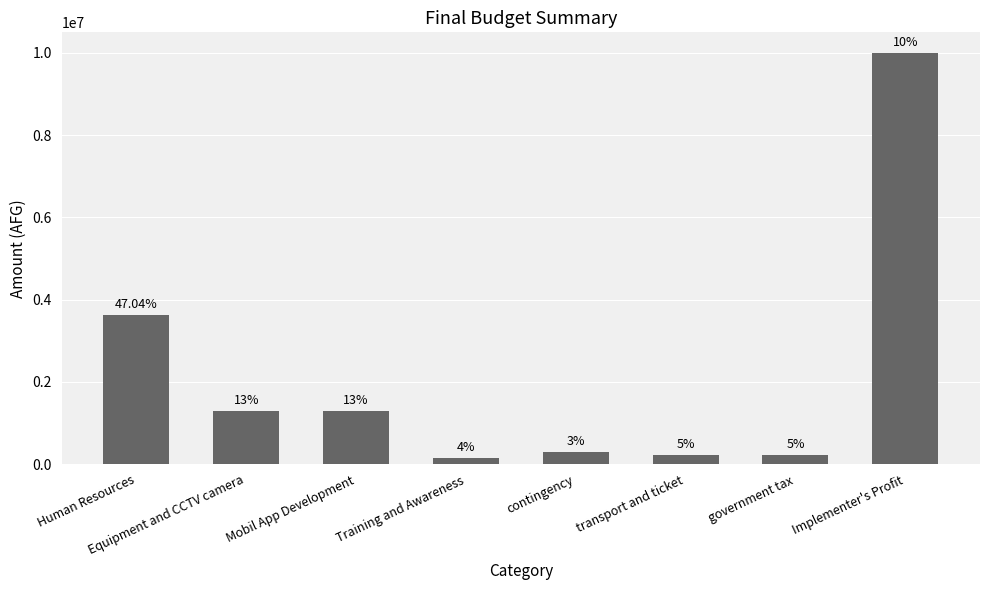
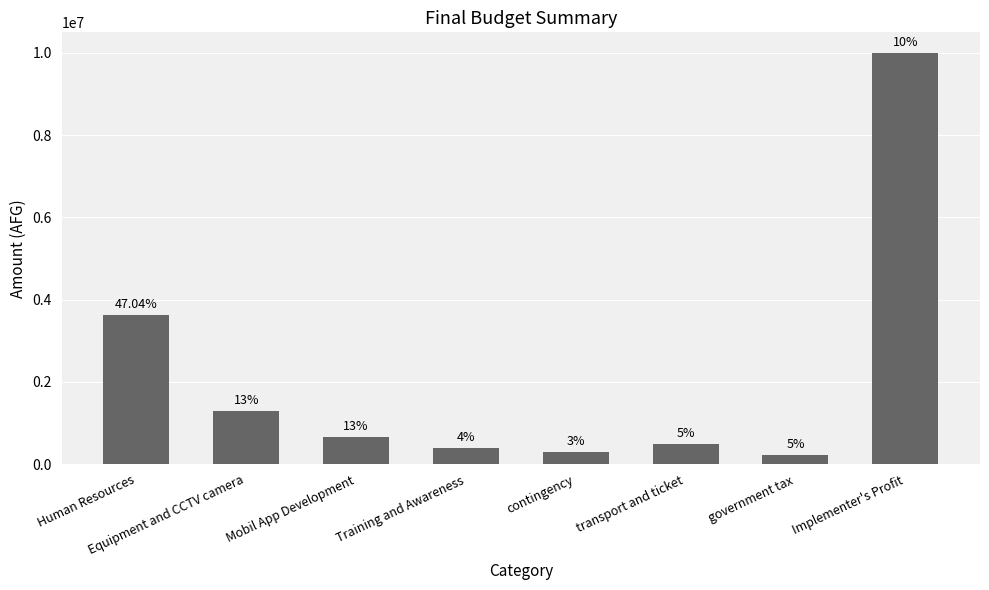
  {
-   "Mobil App Development": 1300000,
-   "Training and Awareness": 200000,
-   "transport and ticket": 200000
+   "Mobil App Development": 700000,
+   "Training and Awareness": 400000,
+   "transport and ticket": 500000
  }
